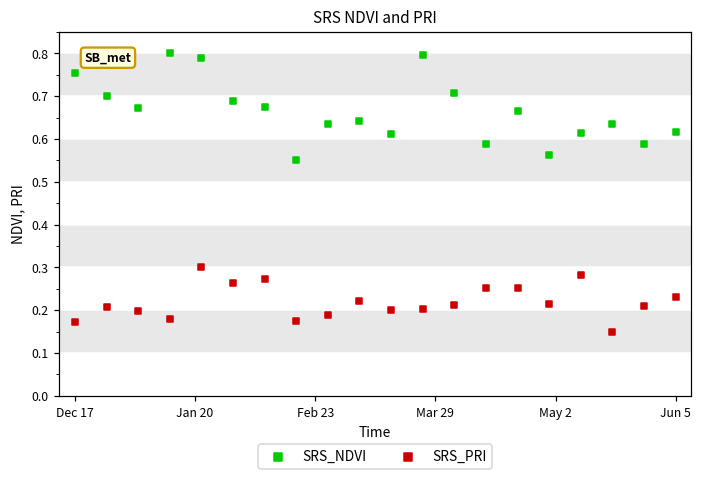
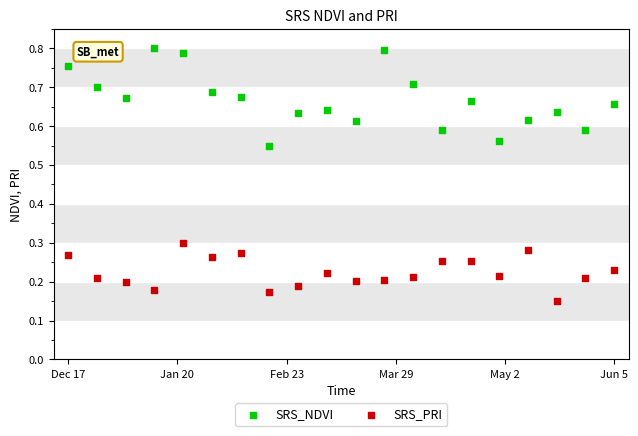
  {
    "SRS_NDVI": {
-     "Jun 5": 0.62
+     "Jun 5": 0.66
    },
    "SRS_PRI": {
-     "Dec 17": 0.17
+     "Dec 17": 0.27
    }
  }
